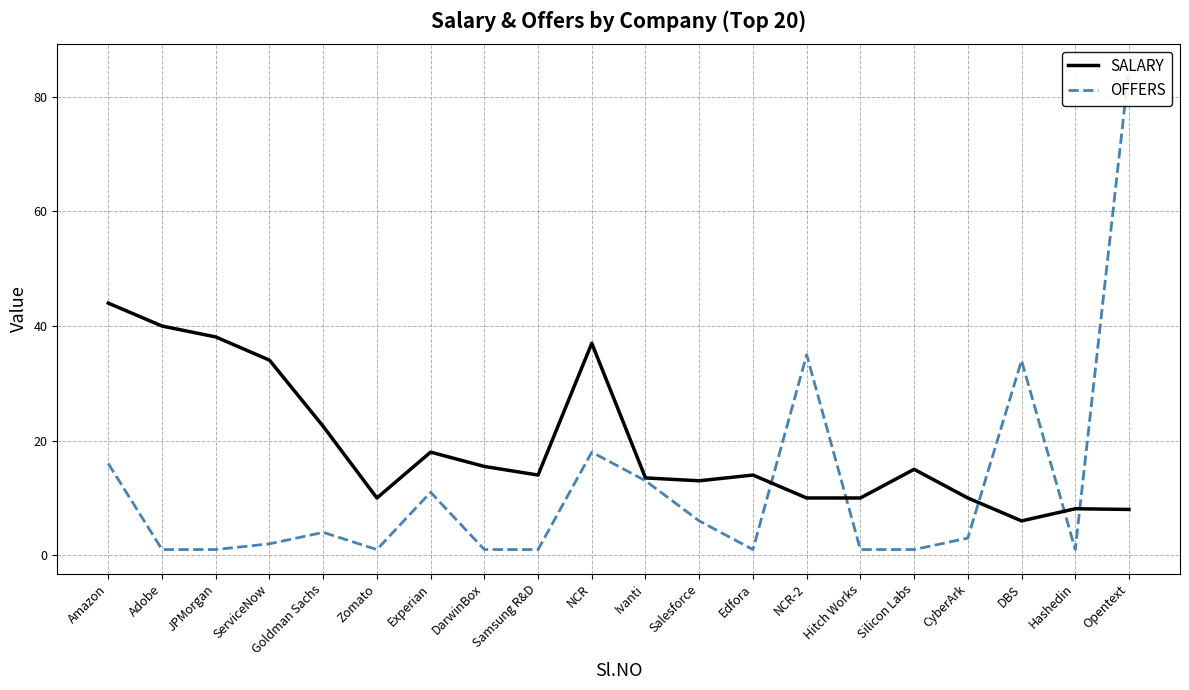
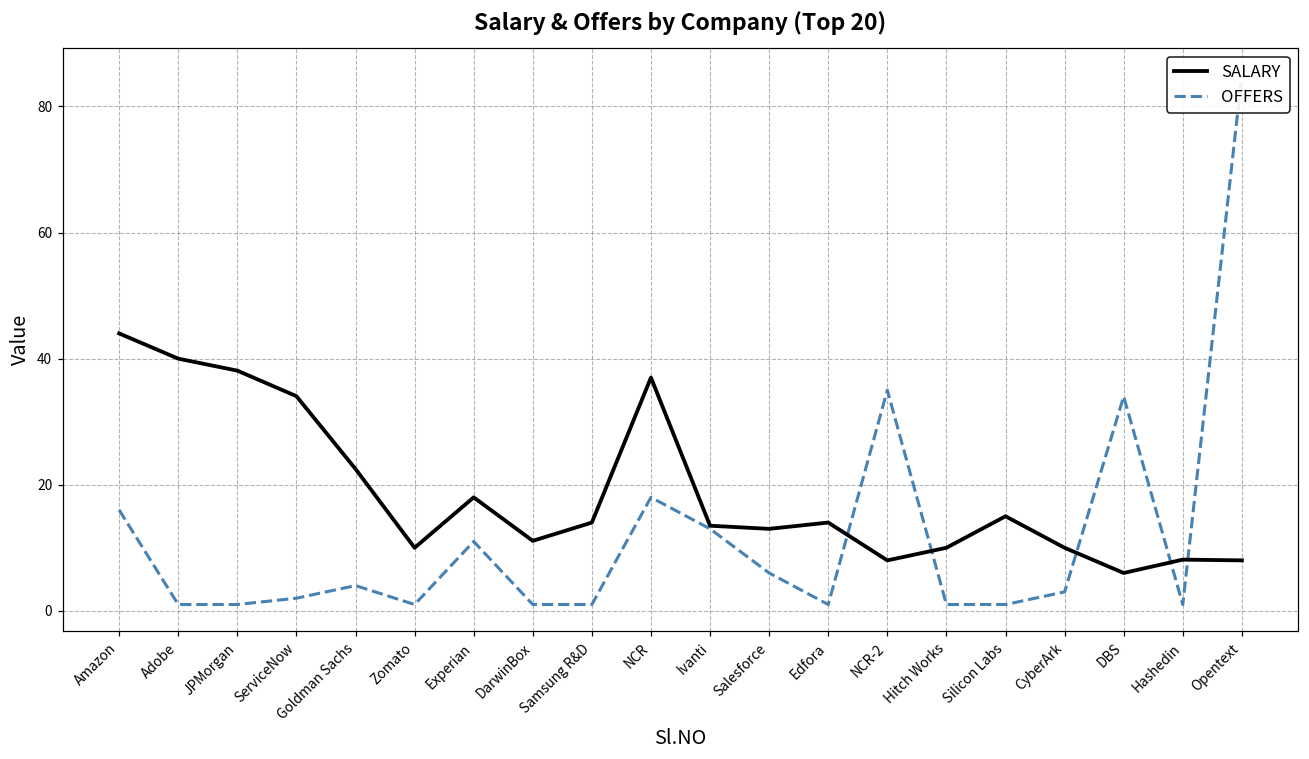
  {
    "SALARY": {
      "Amazon": 44,
      "Adobe": 40,
      "JPMorgan": 38,
      "ServiceNow": 34,
      "Goldman Sachs": 23,
      "Zomato": 10,
      "Experian": 18,
-     "DarwinBox": 16,
+     "DarwinBox": 11,
      "Samsung R&D": 14,
      "NCR": 37,
      "Ivanti": 14,
      "Salesforce": 13,
      "Edfora": 14,
-     "NCR-2": 10,
+     "NCR-2": 8,
      "Hitch Works": 10,
      "Silicon Labs": 15,
      "CyberArk": 10,
      "DBS": 6,
      "Hashedin": 8,
      "Opentext": 8
    },
    "OFFERS": {
      "Amazon": 16,
      "Adobe": 1,
      "JPMorgan": 1,
      "ServiceNow": 2,
      "Goldman Sachs": 4,
      "Zomato": 1,
      "Experian": 11,
      "DarwinBox": 1,
      "Samsung R&D": 1,
      "NCR": 18,
      "Ivanti": 13,
      "Salesforce": 6,
      "Edfora": 1,
      "NCR-2": 35,
      "Hitch Works": 1,
      "Silicon Labs": 1,
      "CyberArk": 3,
      "DBS": 34,
      "Hashedin": 1
    }
  }
